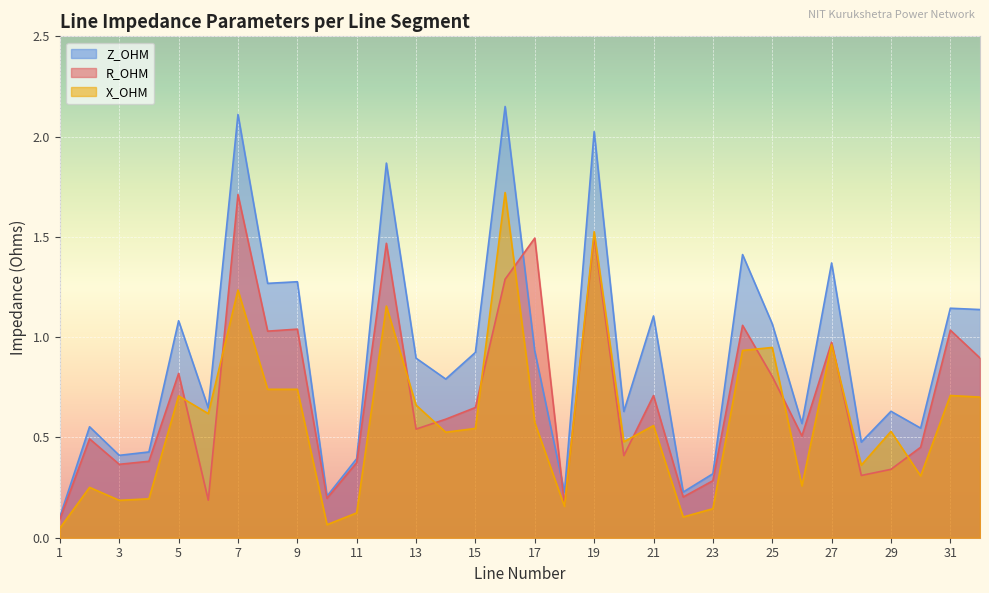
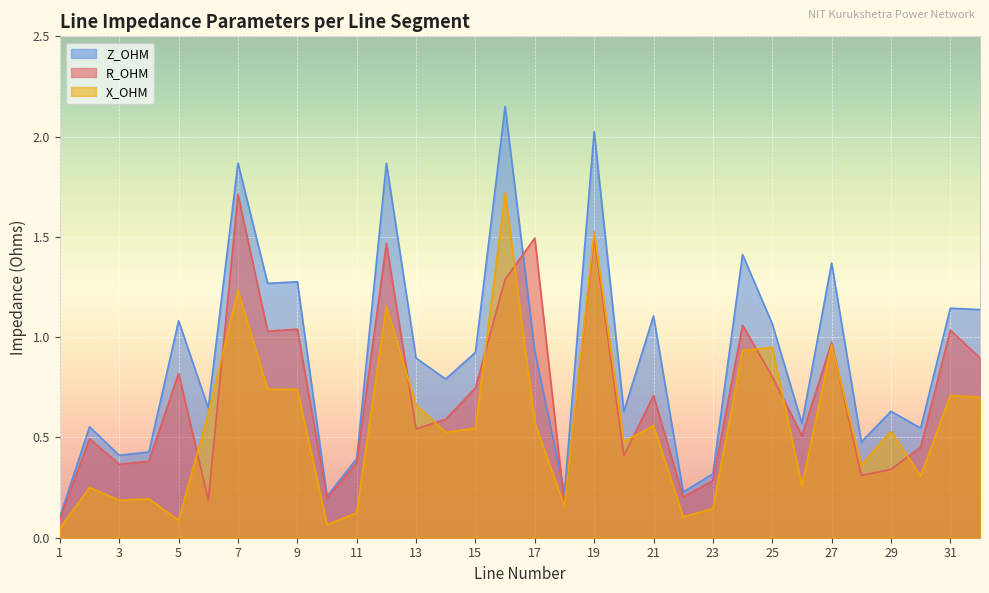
  {
    "Z_OHM": {
      "3": 0.41,
      "5": 1.08,
-     "7": 2.11,
+     "7": 1.87,
      "9": 1.28,
      "11": 0.39,
      "13": 0.90,
      "15": 0.92,
      "17": 0.93,
      "19": 2.02,
      "21": 1.11,
      "23": 0.32,
      "25": 1.07,
      "27": 1.37,
      "29": 0.63,
      "31": 1.14
    },
    "R_OHM": {
      "3": 0.37,
      "5": 0.82,
      "7": 1.71,
      "9": 1.04,
      "11": 0.37,
      "13": 0.54,
-     "15": 0.65,
+     "15": 0.75,
      "17": 1.49,
      "19": 1.50,
      "21": 0.71,
      "23": 0.28,
      "25": 0.80,
      "29": 0.34,
      "31": 1.04
    },
    "X_OHM": {
      "1": 0.05,
      "3": 0.19,
-     "5": 0.71,
+     "5": 0.09,
      "7": 1.24,
      "9": 0.74,
      "11": 0.12,
      "13": 0.66,
      "15": 0.55,
      "17": 0.57,
      "19": 1.53,
      "21": 0.56,
      "23": 0.14,
      "25": 0.95,
      "29": 0.53,
      "31": 0.71
    }
  }
